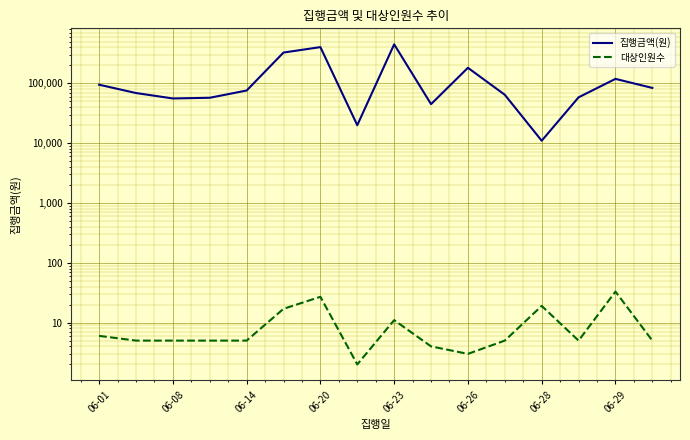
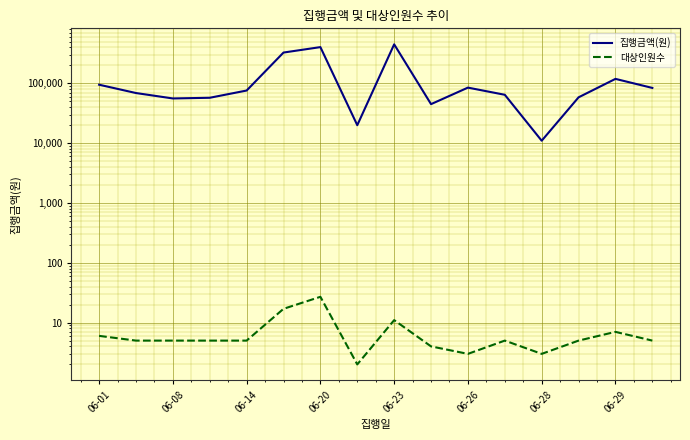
  {
    "집행금액(원)": {
      "06-01": "100,000",
      "06-08": "60,000",
      "06-14": "80,000",
      "06-20": "400,000",
      "06-23": "500,000",
-     "06-26": "180,000",
+     "06-26": "90,000",
      "06-28": "11,000",
      "06-29": "120,000"
    },
    "대상인원수": {
      "06-01": "6",
      "06-08": "5",
      "06-14": "5",
      "06-20": "30",
      "06-23": "11",
      "06-26": "3",
-     "06-28": "19",
-     "06-29": "30"
+     "06-28": "3",
+     "06-29": "7"
    }
  }
